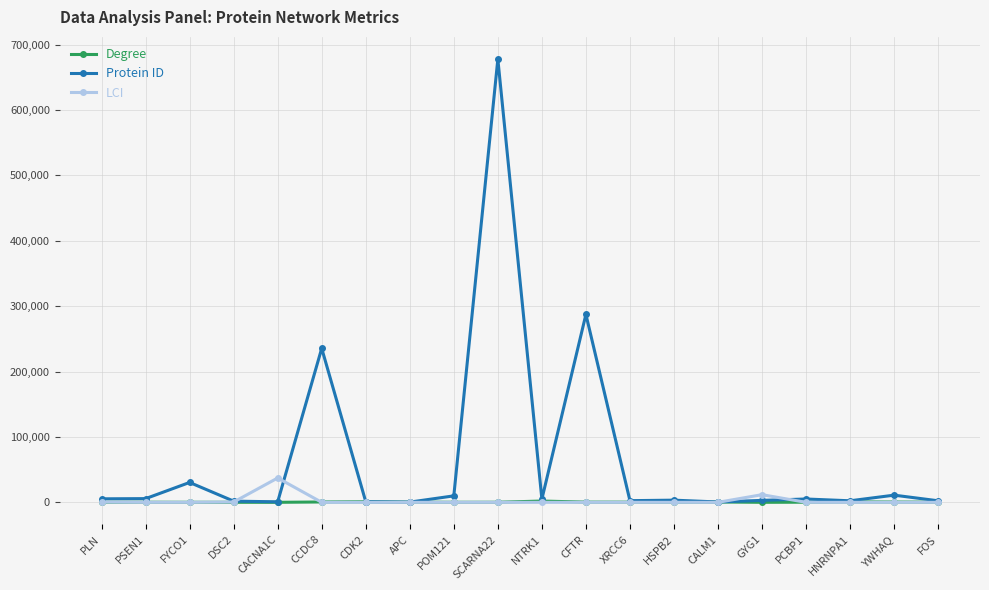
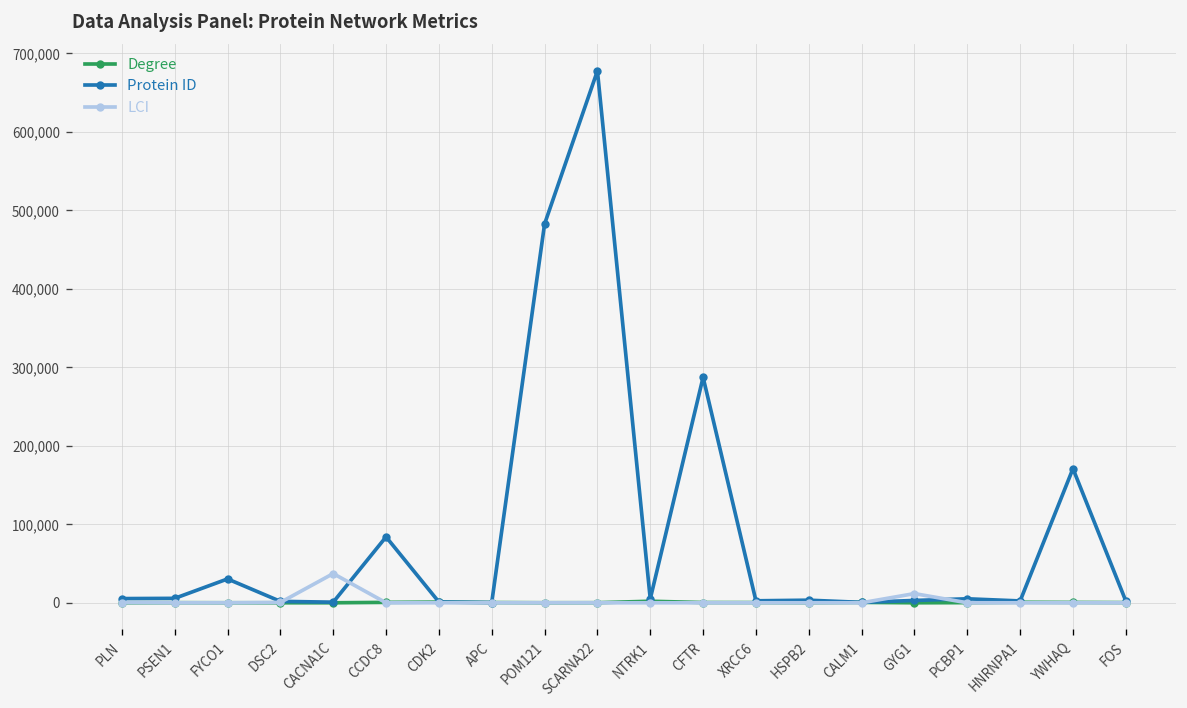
  {
    "Protein ID": {
      "PLN": "10,000",
      "PSEN1": "10,000",
      "FYCO1": "30,000",
-     "CCDC8": "240,000",
-     "POM121": "10,000",
+     "CCDC8": "80,000",
+     "POM121": "480,000",
      "SCARNA22": "680,000",
      "CFTR": "290,000",
      "PCBP1": "10,000",
-     "YWHAQ": "10,000"
+     "YWHAQ": "170,000"
    },
    "LCI": {
      "CACNA1C": "40,000",
      "GYG1": "10,000"
    }
  }
